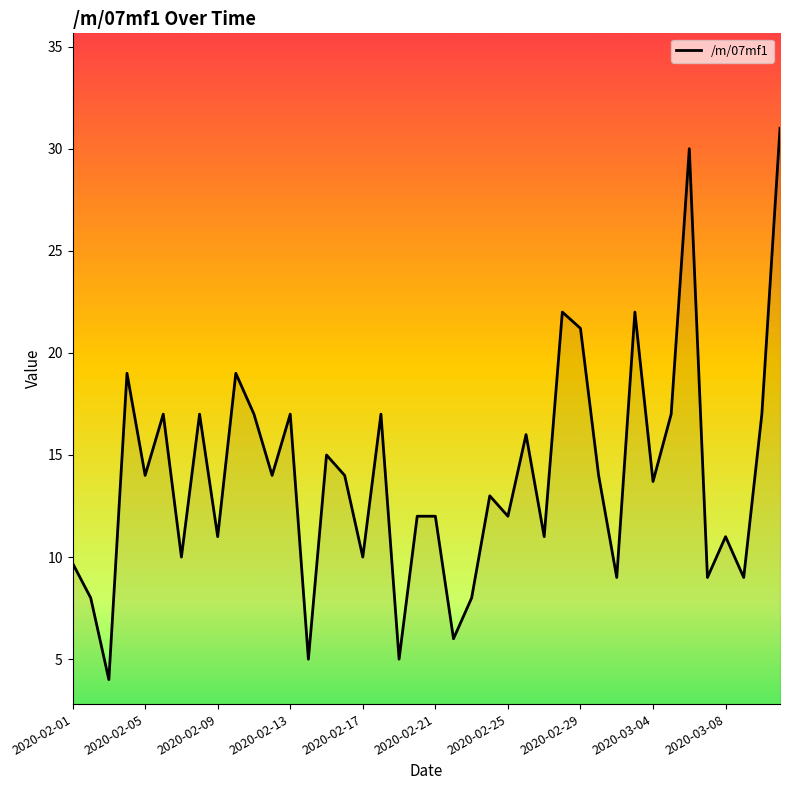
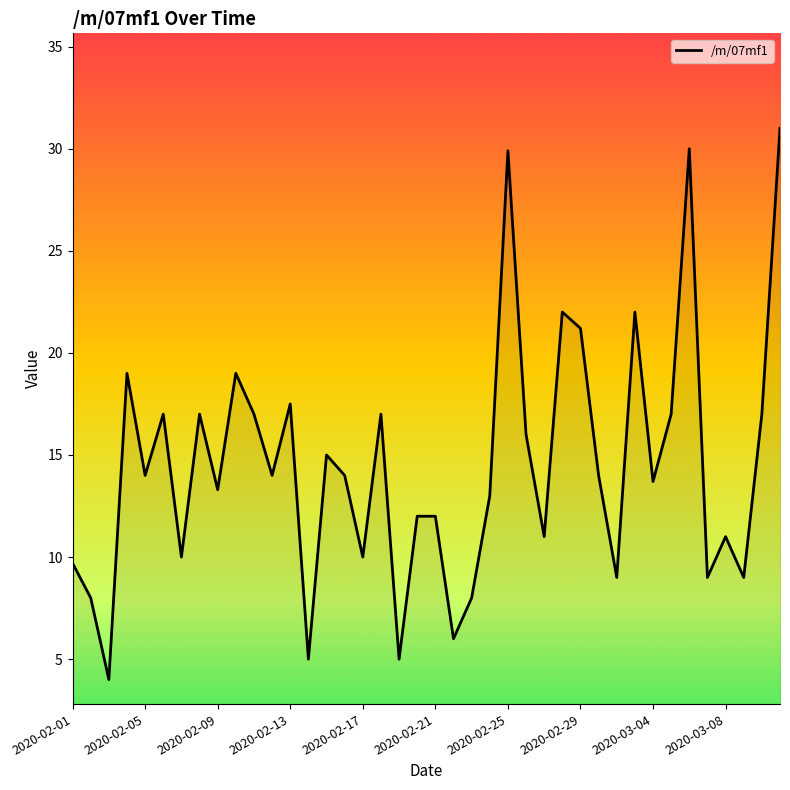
  {
    "2020-02-01": 9.7,
    "2020-02-05": 14.0,
-   "2020-02-09": 11.0,
-   "2020-02-13": 17.0,
+   "2020-02-09": 13.3,
+   "2020-02-13": 17.5,
    "2020-02-17": 10.0,
    "2020-02-21": 12.0,
-   "2020-02-25": 12.0,
+   "2020-02-25": 29.9,
    "2020-02-29": 21.2,
    "2020-03-04": 13.7,
    "2020-03-08": 11.0
  }
